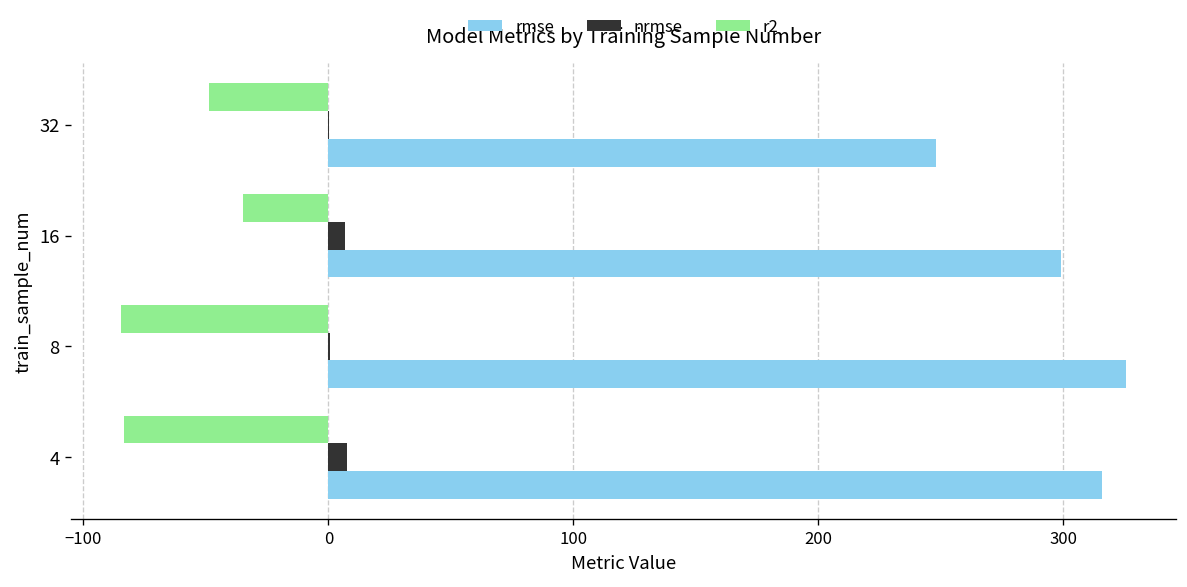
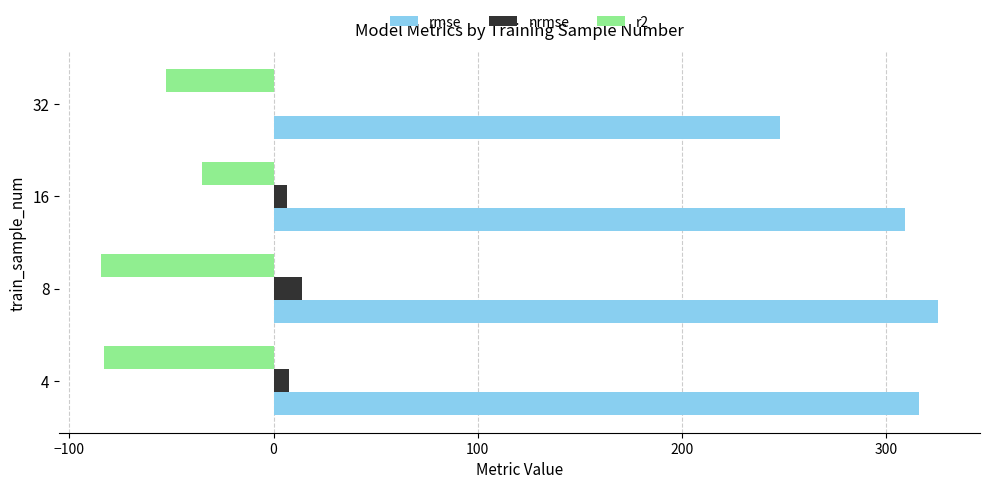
  {
    "rmse": {
      "32": 248,
-     "16": 299,
+     "16": 309,
      "8": 325,
      "4": 316
    },
    "nrmse": {
      "16": 7,
-     "8": 1,
+     "8": 14,
      "4": 8
    },
    "r2": {
-     "32": -49,
+     "32": -53,
      "16": -35,
      "8": -84,
      "4": -83
    }
  }
